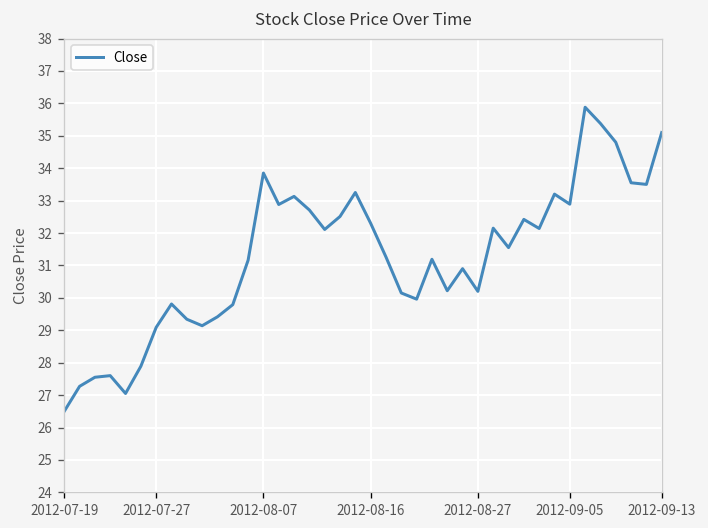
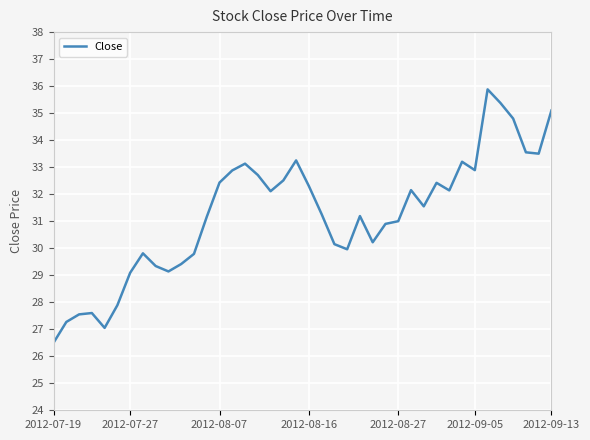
  {
    "2012-07-19": 26.5,
    "2012-07-27": 29.1,
-   "2012-08-07": 33.9,
+   "2012-08-07": 32.4,
    "2012-08-16": 32.3,
-   "2012-08-27": 30.2,
+   "2012-08-27": 31.0,
    "2012-09-05": 32.9,
    "2012-09-13": 35.1
  }
